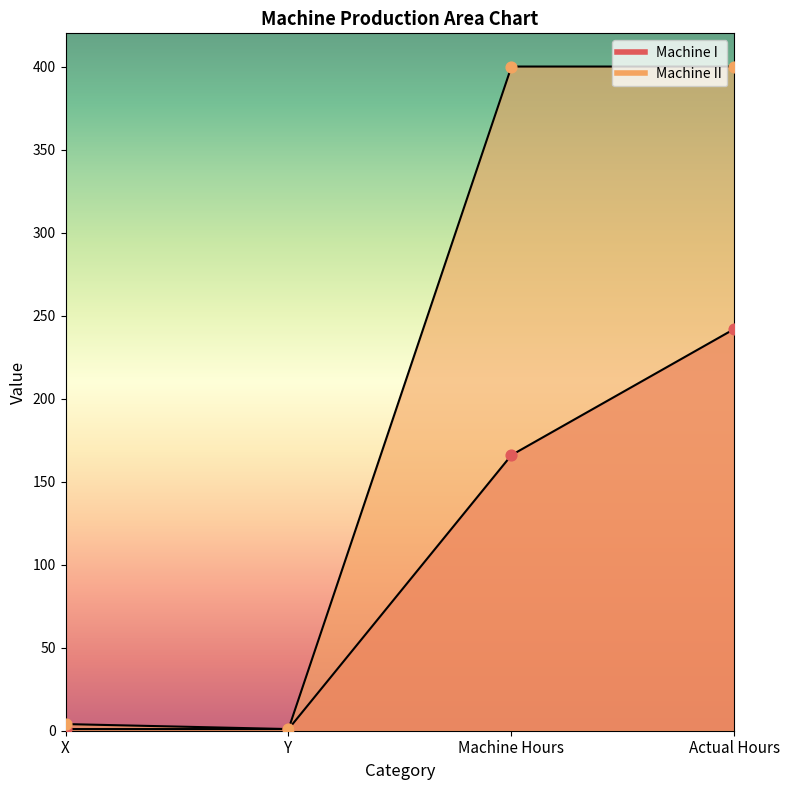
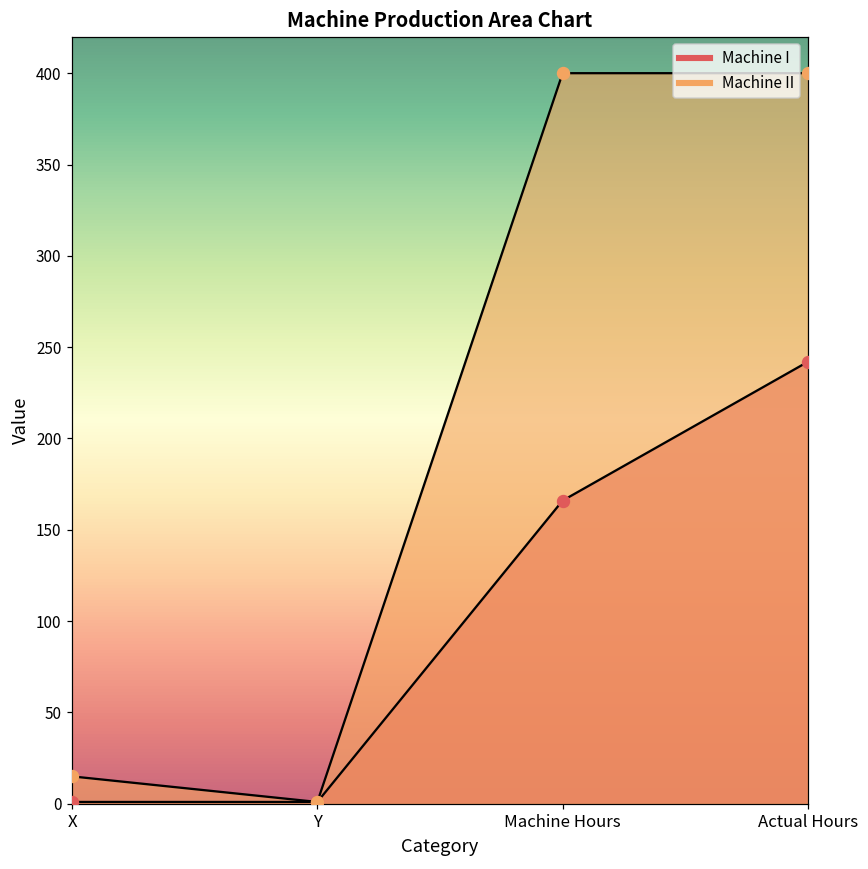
  {
    "Machine I": {
      "X": 1,
      "Machine Hours": 166,
      "Actual Hours": 242
    },
    "Machine II": {
-     "X": 4,
+     "X": 15,
      "Machine Hours": 400,
      "Actual Hours": 400
    }
  }
